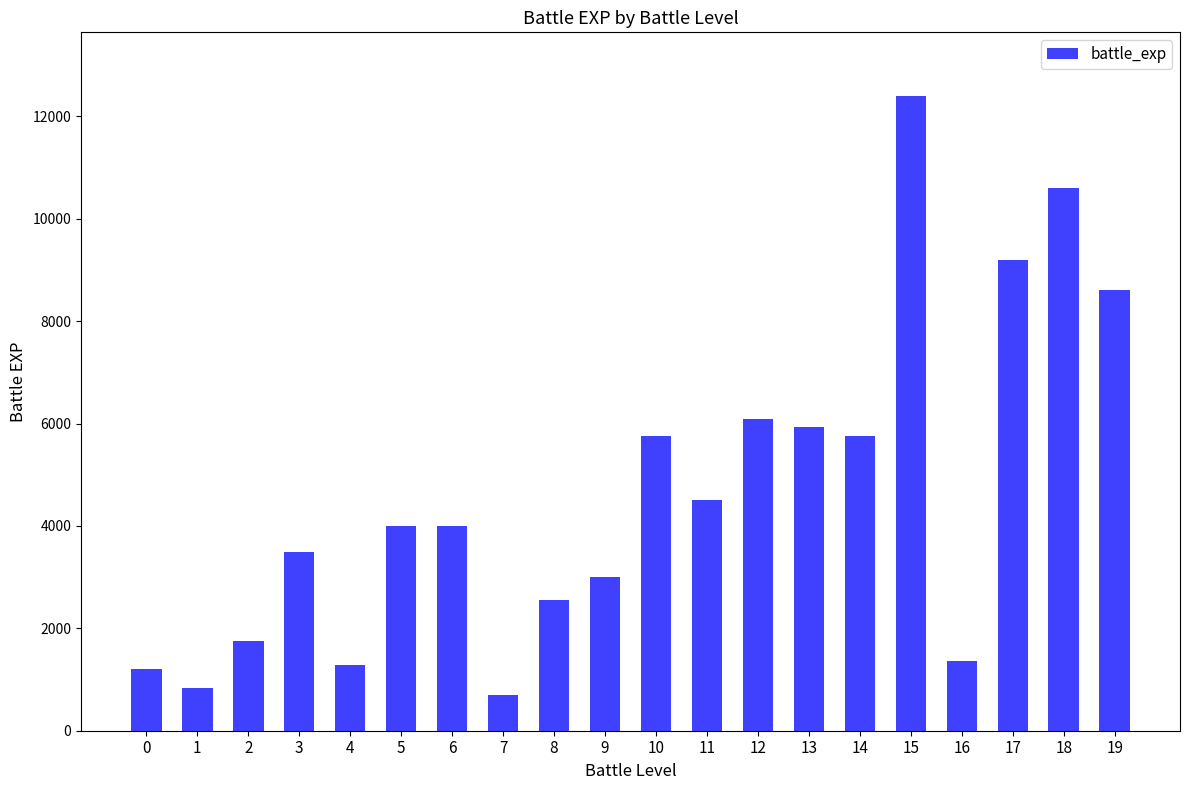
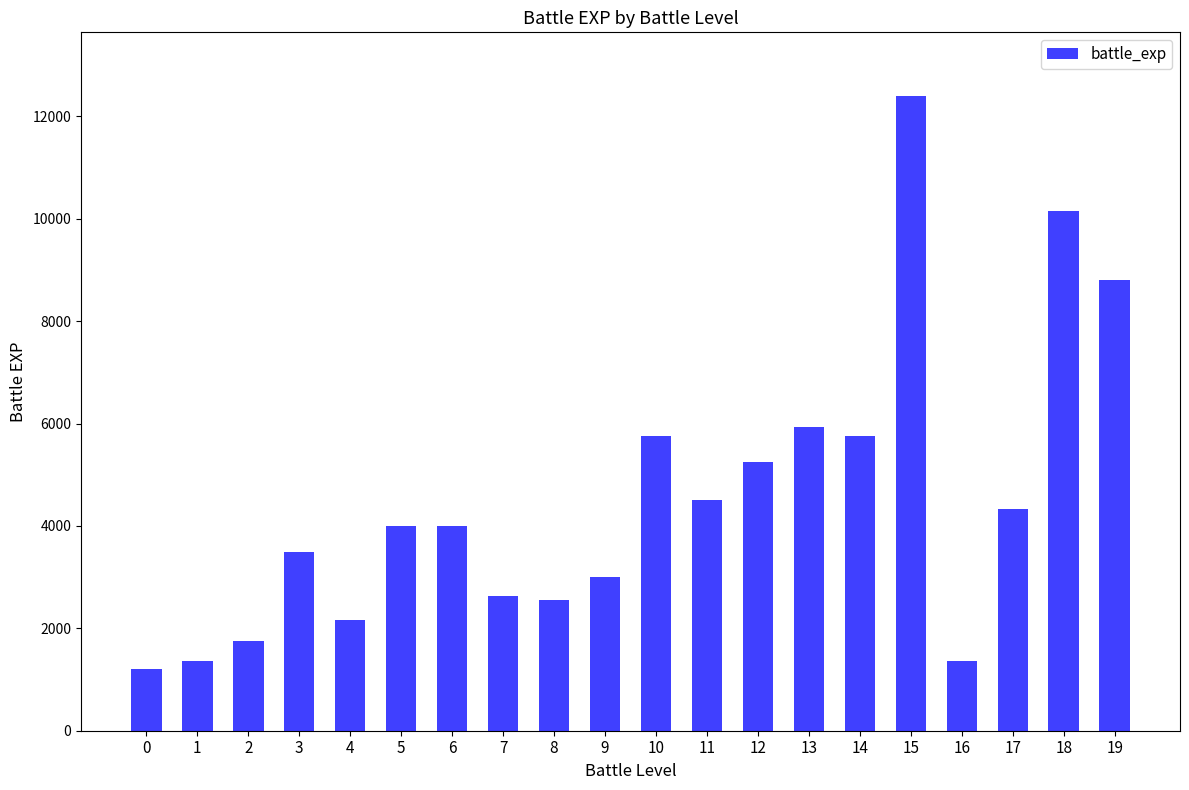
  {
    "0": 1200,
-   "1": 800,
+   "1": 1400,
    "2": 1800,
    "3": 3500,
-   "4": 1300,
+   "4": 2200,
    "5": 4000,
    "6": 4000,
-   "7": 700,
+   "7": 2600,
    "8": 2600,
    "9": 3000,
    "10": 5800,
    "11": 4500,
-   "12": 6100,
+   "12": 5300,
    "13": 5900,
    "14": 5800,
    "15": 12400,
    "16": 1400,
-   "17": 9200,
-   "18": 10600,
-   "19": 8600
+   "17": 4300,
+   "18": 10200,
+   "19": 8800
  }
